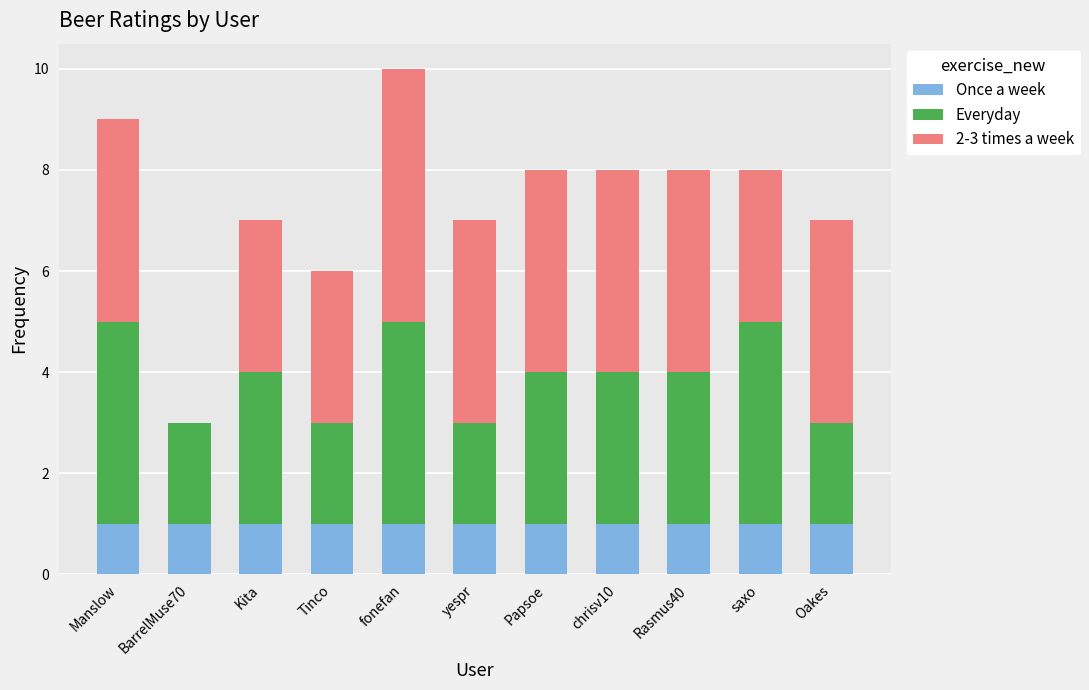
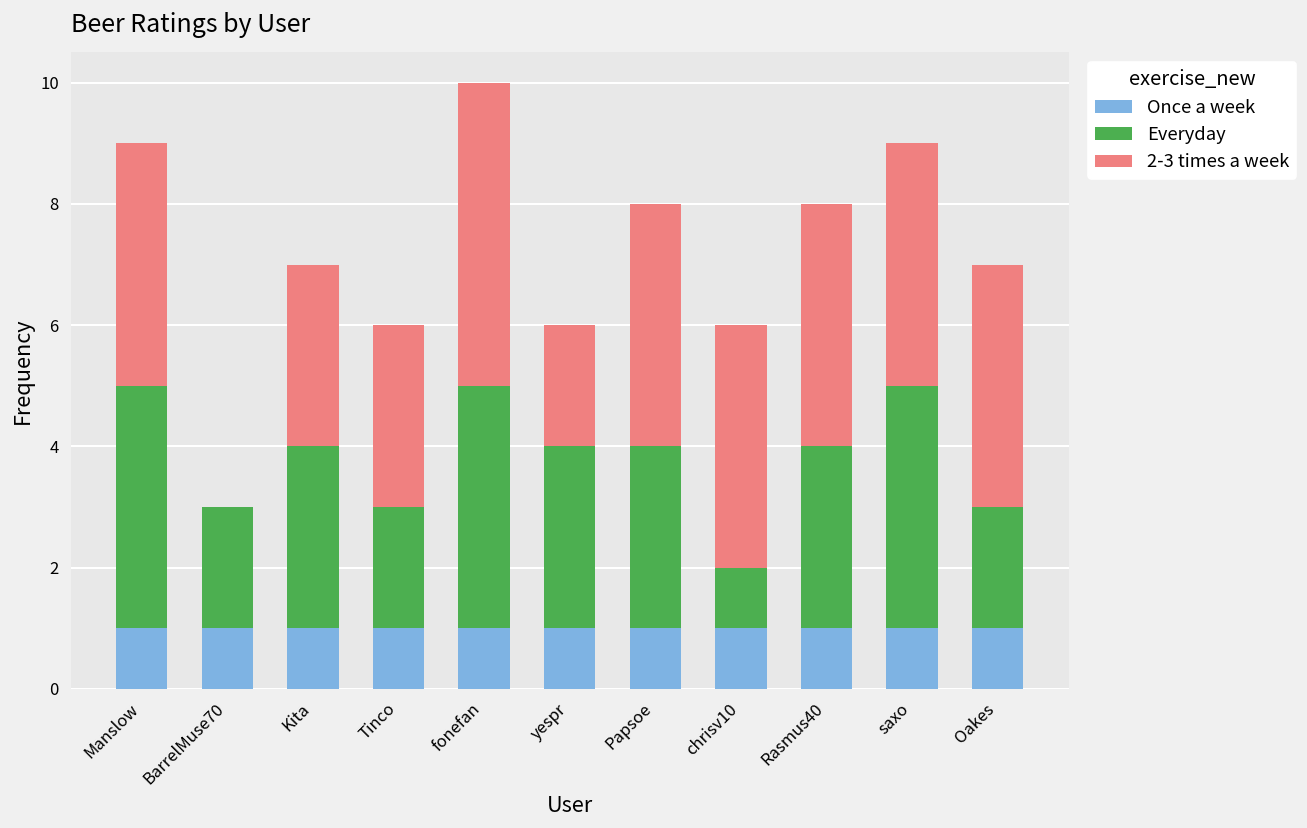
  {
    "Once a week": {
      "Manslow": 1,
      "BarrelMuse70": 1,
      "Kita": 1,
      "Tinco": 1,
      "fonefan": 1,
      "yespr": 1,
      "Papsoe": 1,
      "chrisv10": 1,
      "Rasmus40": 1,
      "saxo": 1,
      "Oakes": 1
    },
    "Everyday": {
-     "yespr": 2,
-     "chrisv10": 3
+     "yespr": 3,
+     "chrisv10": 1
    },
    "2-3 times a week": {
      "Manslow": 4,
      "BarrelMuse70": 0,
      "Kita": 3,
      "Tinco": 3,
      "fonefan": 5,
-     "yespr": 4,
+     "yespr": 2,
      "Papsoe": 4,
      "chrisv10": 4,
      "Rasmus40": 4,
-     "saxo": 3,
+     "saxo": 4,
      "Oakes": 4
    }
  }
